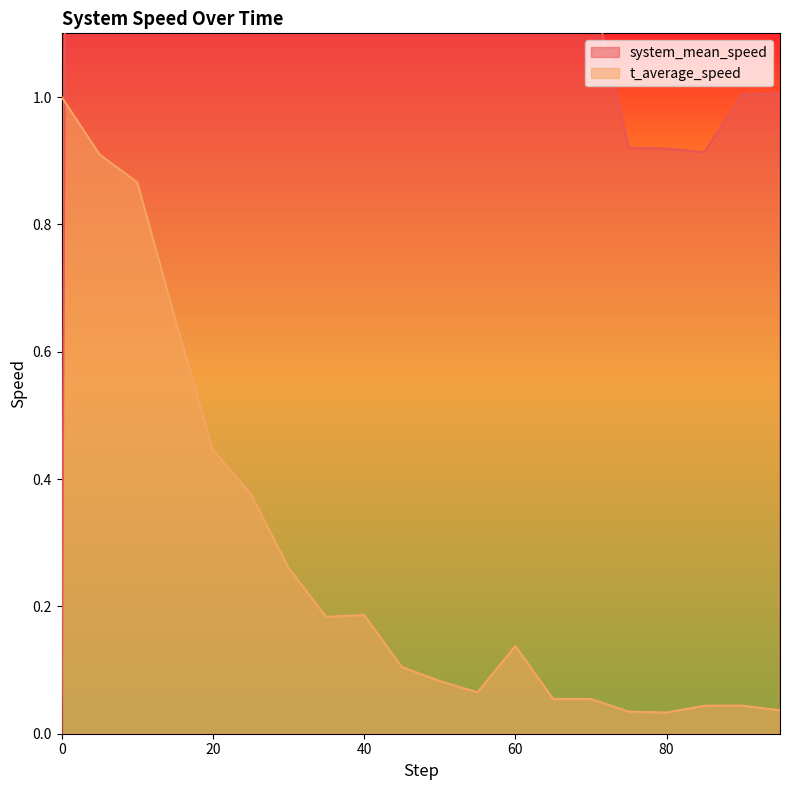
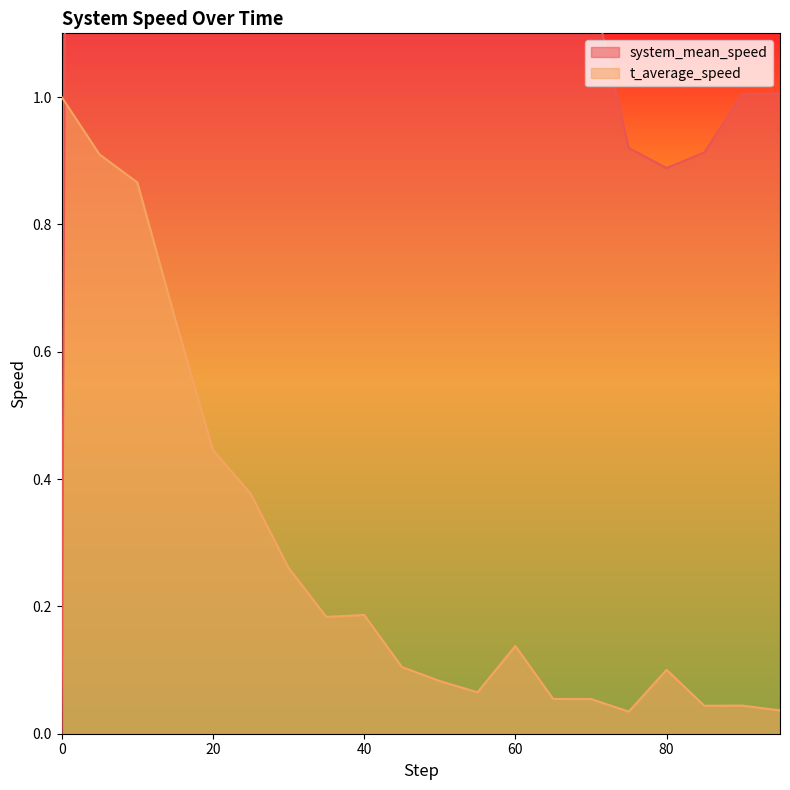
  {
    "system_mean_speed": {
      "0": 0.00,
-     "80": 0.92
+     "80": 0.89
    },
    "t_average_speed": {
      "0": 1.00,
      "20": 0.45,
      "40": 0.19,
      "60": 0.14,
-     "80": 0.03
+     "80": 0.10
    }
  }
